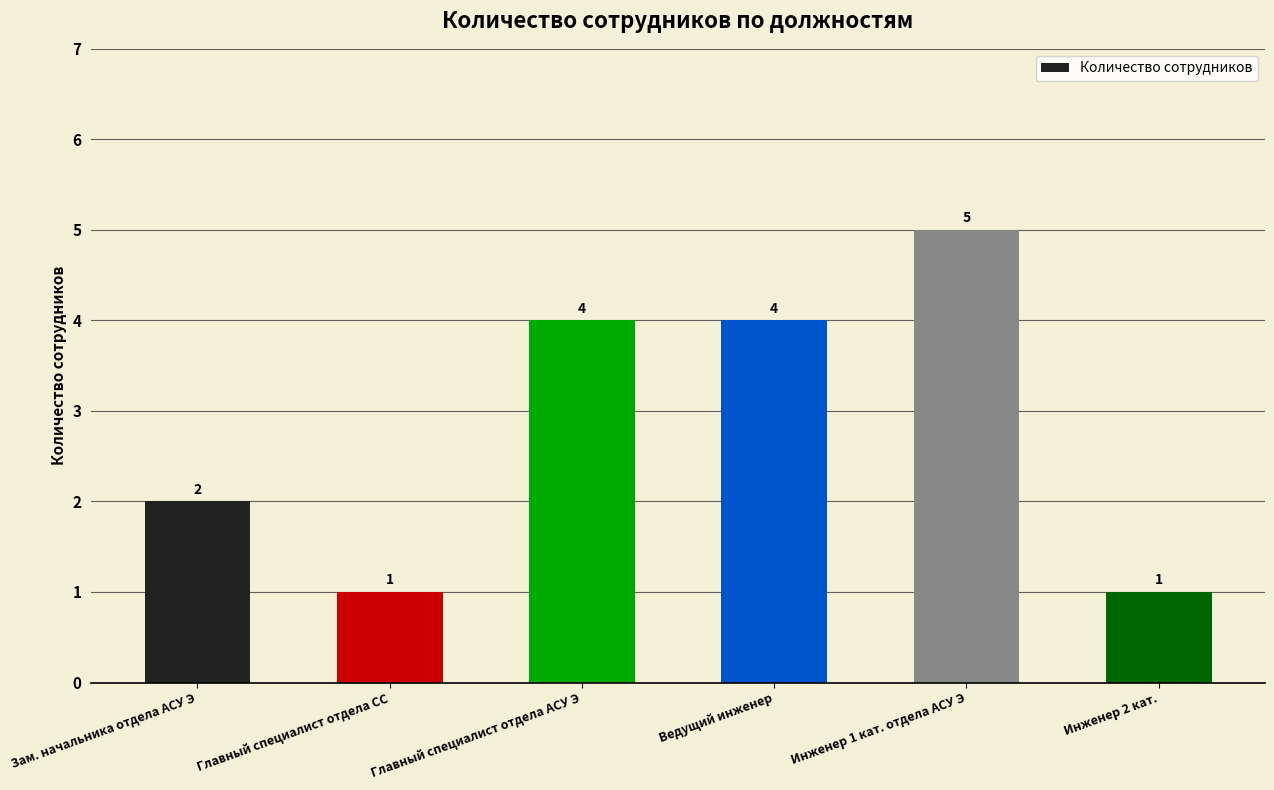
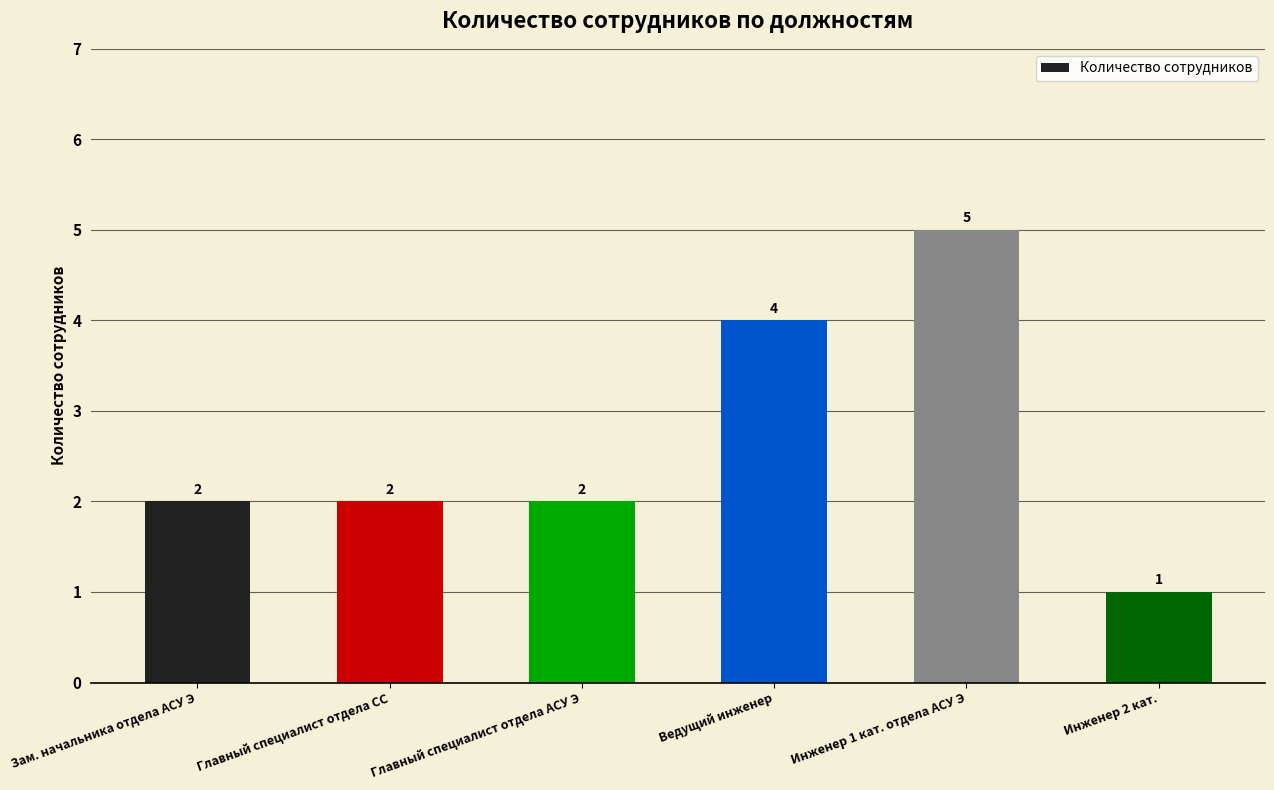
  {
    "Зам. начальника отдела АСУ Э": 2,
-   "Главный специалист отдела СС": 1,
-   "Главный специалист отдела АСУ Э": 4,
+   "Главный специалист отдела СС": 2,
+   "Главный специалист отдела АСУ Э": 2,
    "Ведущий инженер": 4,
    "Инженер 1 кат. отдела АСУ Э": 5,
    "Инженер 2 кат.": 1
  }
